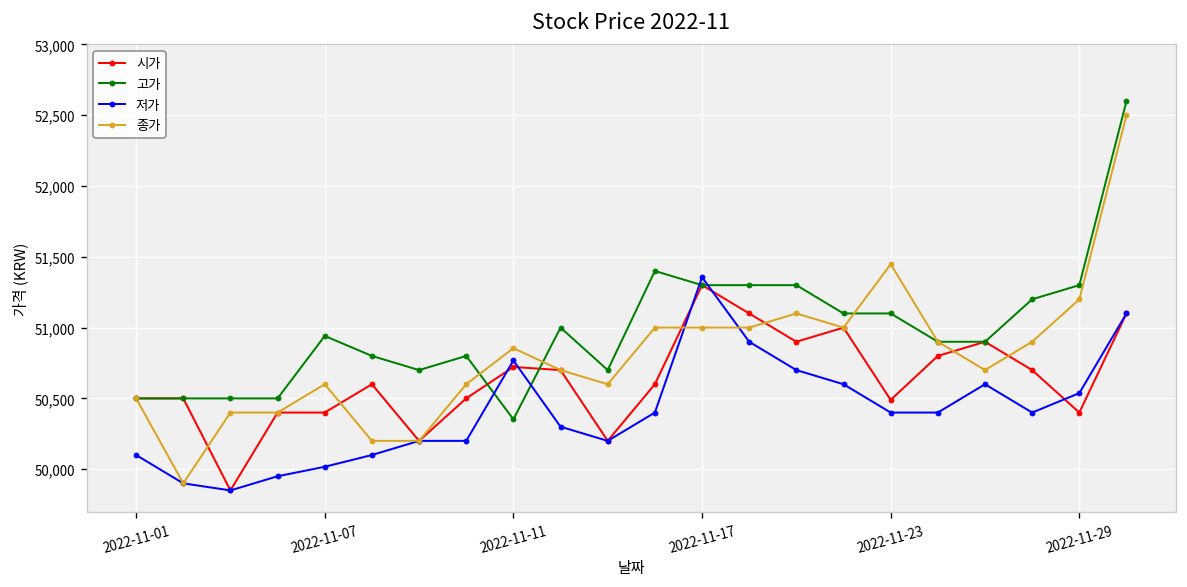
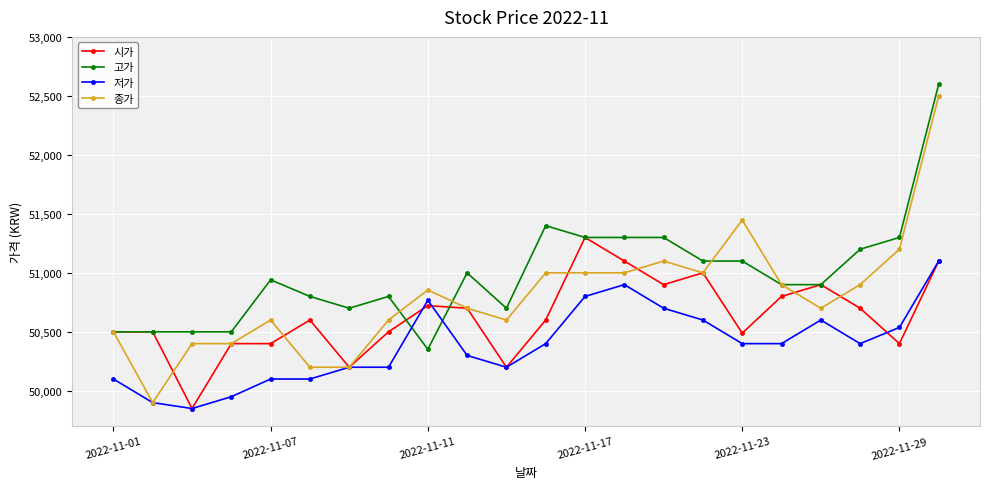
  {
    "시가": {
      "2022-11-07": "50,400",
      "2022-11-11": "50,720",
      "2022-11-23": "50,490",
      "2022-11-29": "50,400"
    },
    "고가": {
      "2022-11-07": "50,940",
      "2022-11-11": "50,350",
      "2022-11-23": "51,100",
      "2022-11-29": "51,300"
    },
    "저가": {
      "2022-11-01": "50,100",
-     "2022-11-07": "50,020",
+     "2022-11-07": "50,100",
      "2022-11-11": "50,770",
-     "2022-11-17": "51,360",
+     "2022-11-17": "50,800",
      "2022-11-23": "50,400",
      "2022-11-29": "50,540"
    },
    "종가": {
      "2022-11-07": "50,600",
      "2022-11-11": "50,860",
      "2022-11-17": "51,000",
      "2022-11-23": "51,450",
      "2022-11-29": "51,200"
    }
  }
